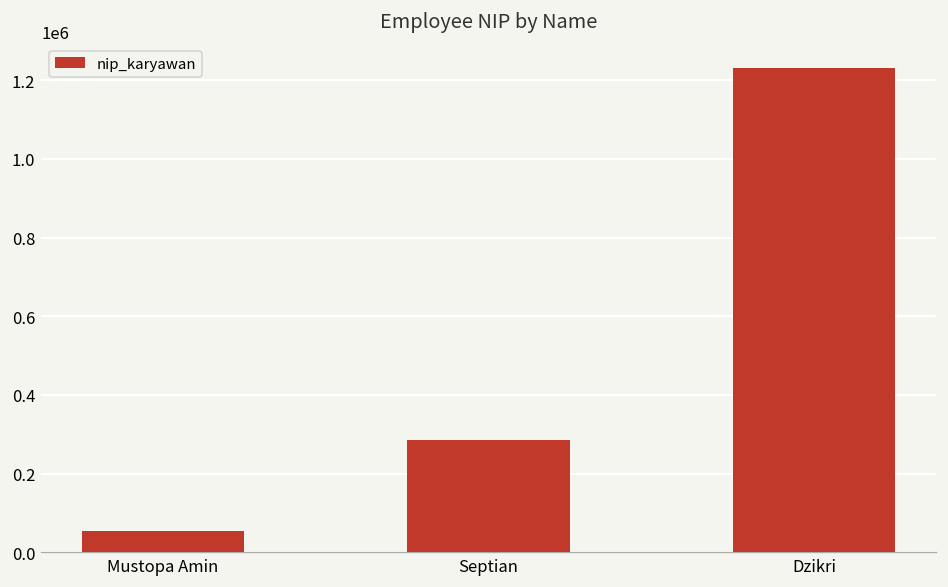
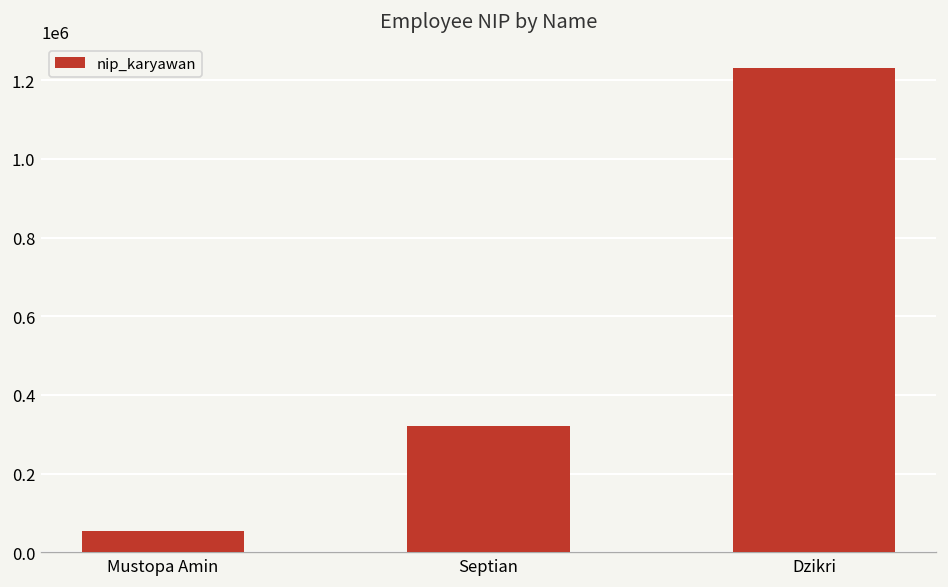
  {
    "Mustopa Amin": 50000,
-   "Septian": 290000,
+   "Septian": 320000,
    "Dzikri": 1230000
  }
